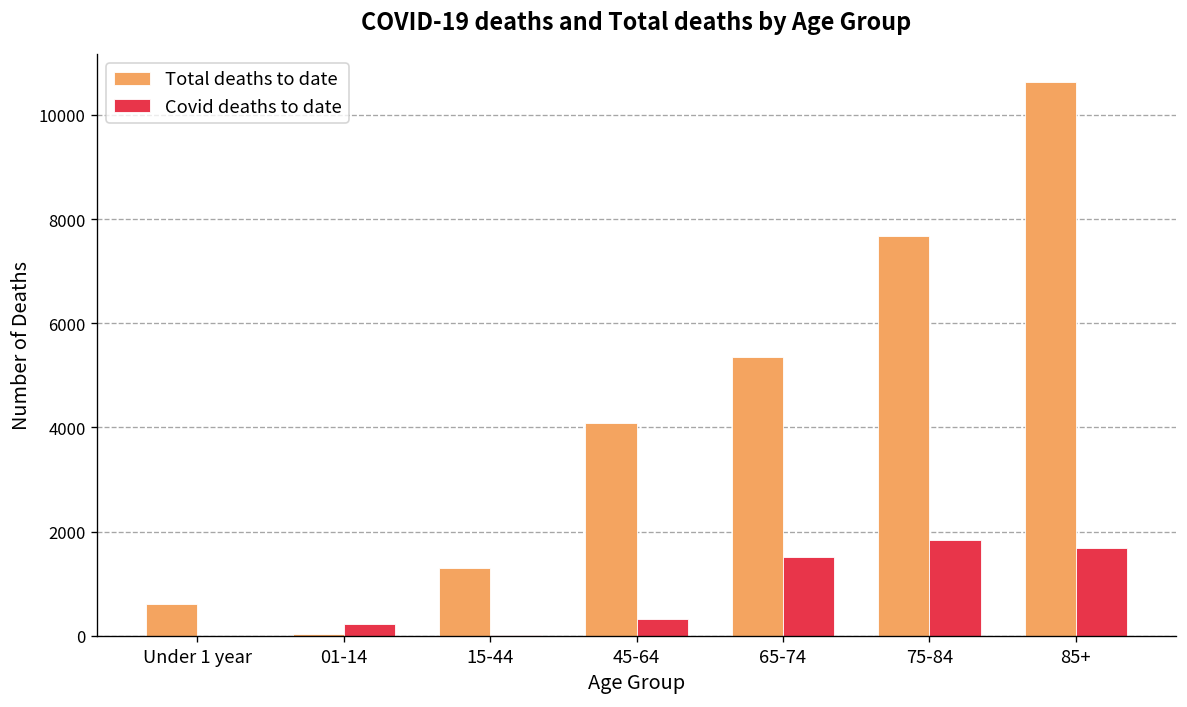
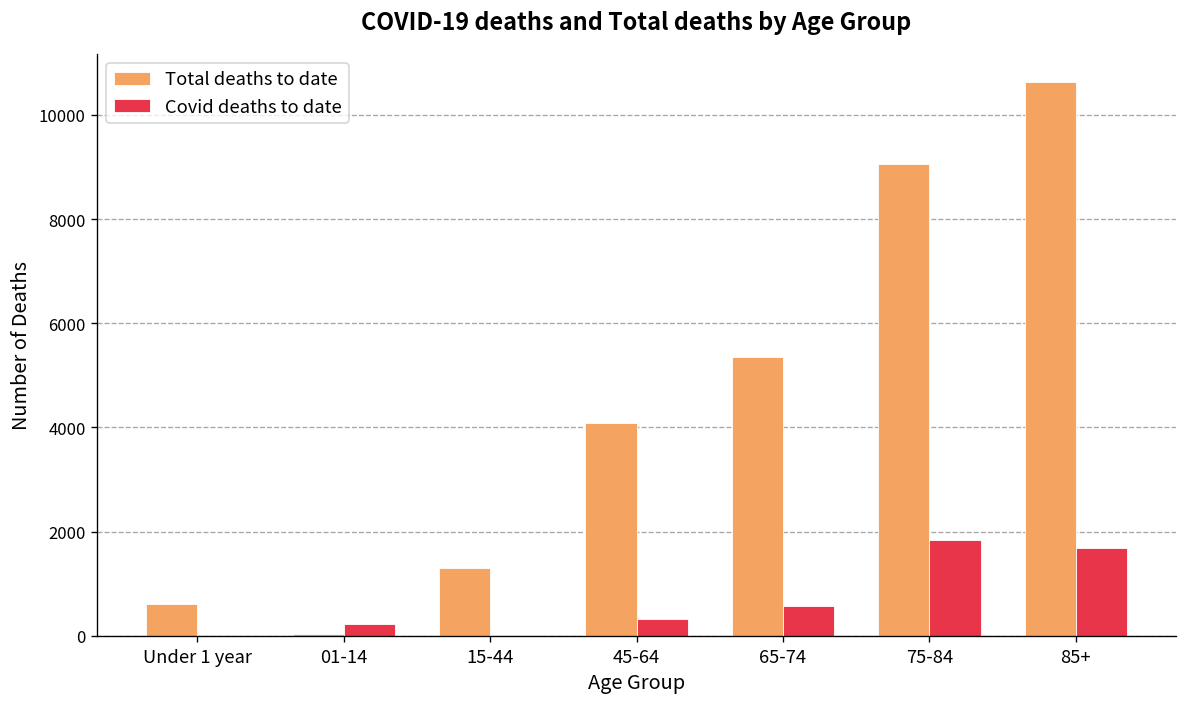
  {
    "Total deaths to date": {
      "Under 1 year": 600,
      "15-44": 1300,
      "45-64": 4100,
      "65-74": 5300,
-     "75-84": 7700,
+     "75-84": 9100,
      "85+": 10600
    },
    "Covid deaths to date": {
      "Under 1 year": 0,
      "01-14": 200,
      "45-64": 300,
-     "65-74": 1500,
+     "65-74": 600,
      "75-84": 1800,
      "85+": 1700
    }
  }
